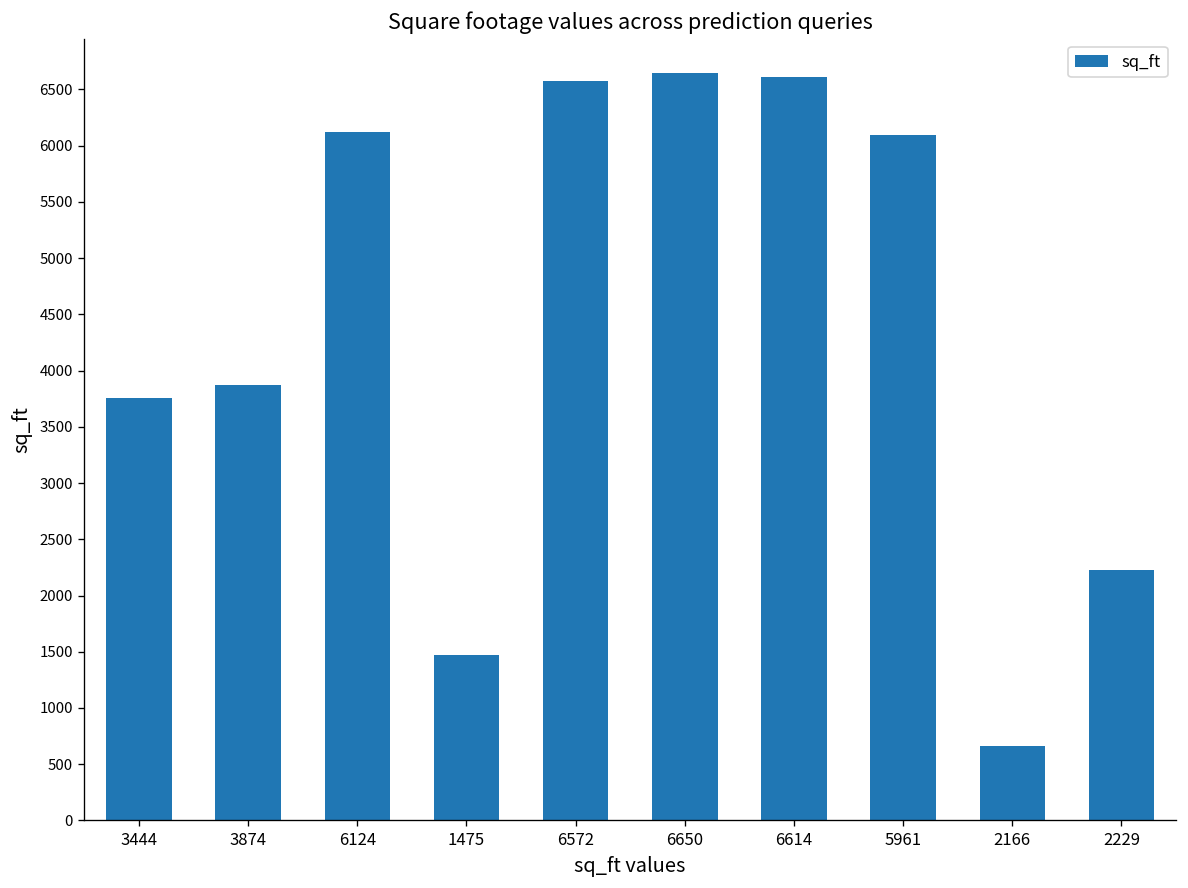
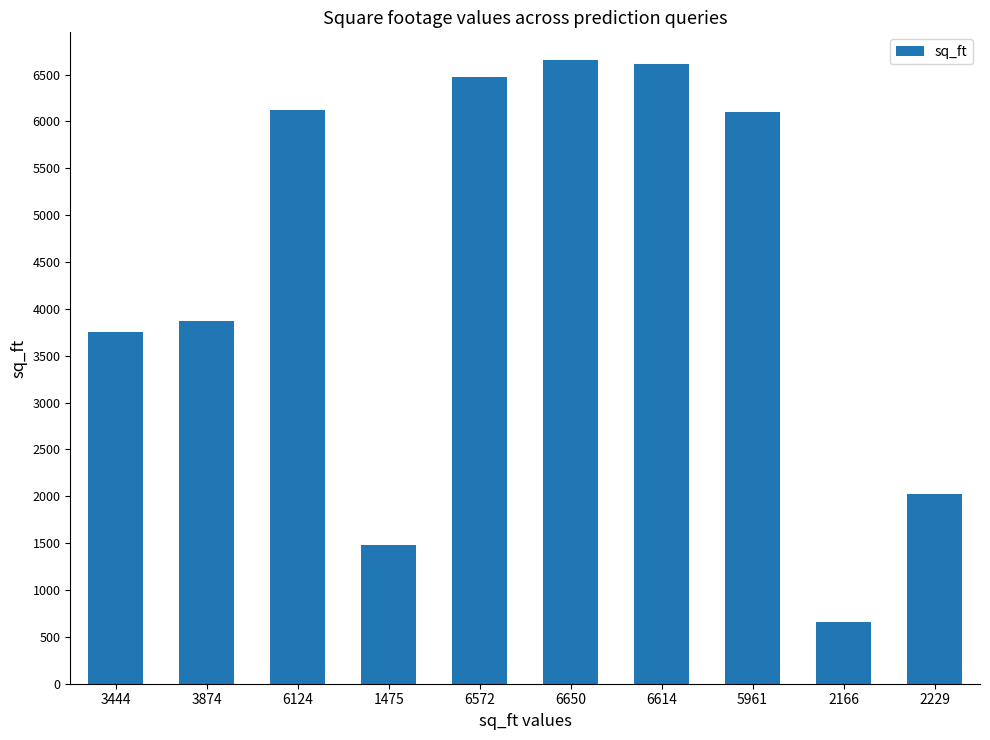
  {
    "3444": 3800,
    "3874": 3900,
    "6124": 6100,
    "1475": 1500,
-   "6572": 6600,
+   "6572": 6500,
    "6650": 6700,
    "6614": 6600,
    "5961": 6100,
    "2166": 700,
-   "2229": 2200
+   "2229": 2000
  }
